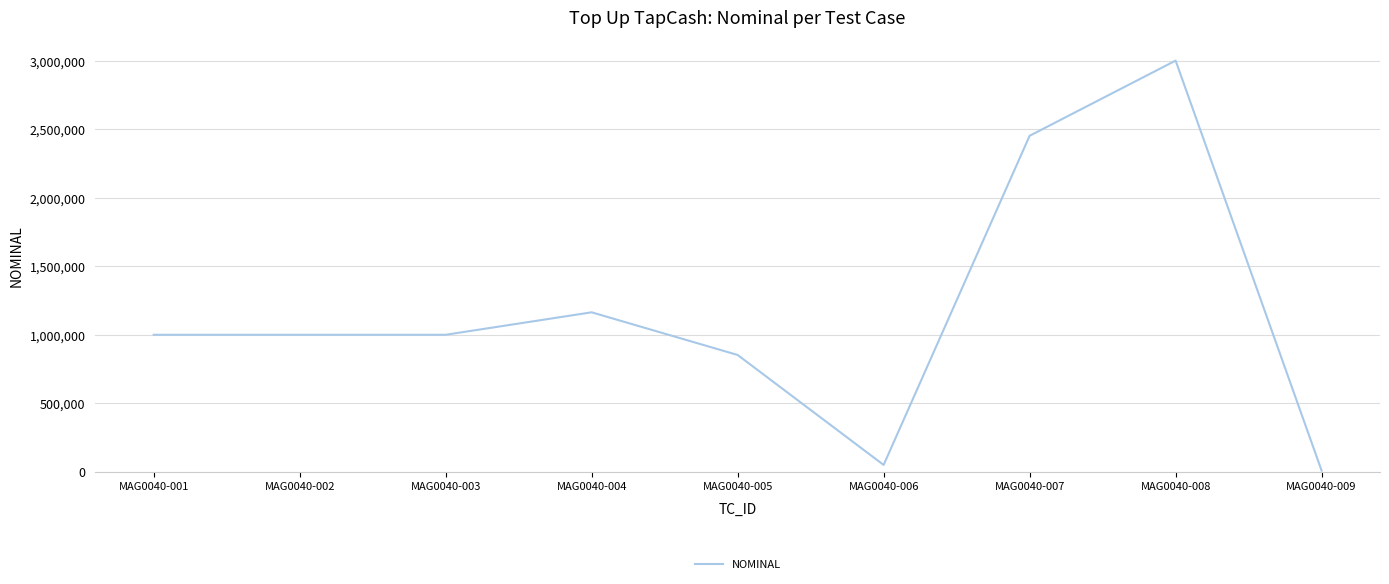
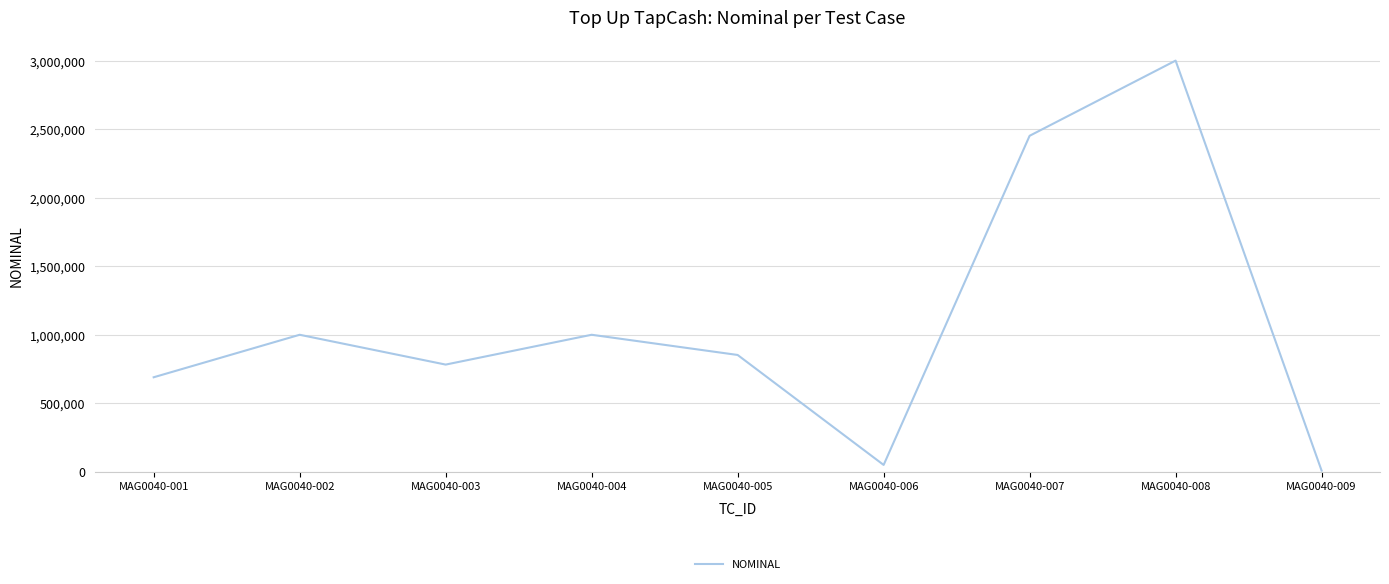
  {
-   "MAG0040-001": "1,000,000",
+   "MAG0040-001": "690,000",
    "MAG0040-002": "1,000,000",
-   "MAG0040-003": "1,000,000",
-   "MAG0040-004": "1,160,000",
+   "MAG0040-003": "780,000",
+   "MAG0040-004": "1,000,000",
    "MAG0040-005": "850,000",
    "MAG0040-006": "50,000",
    "MAG0040-007": "2,450,000",
    "MAG0040-008": "3,000,000",
    "MAG0040-009": "10,000"
  }
